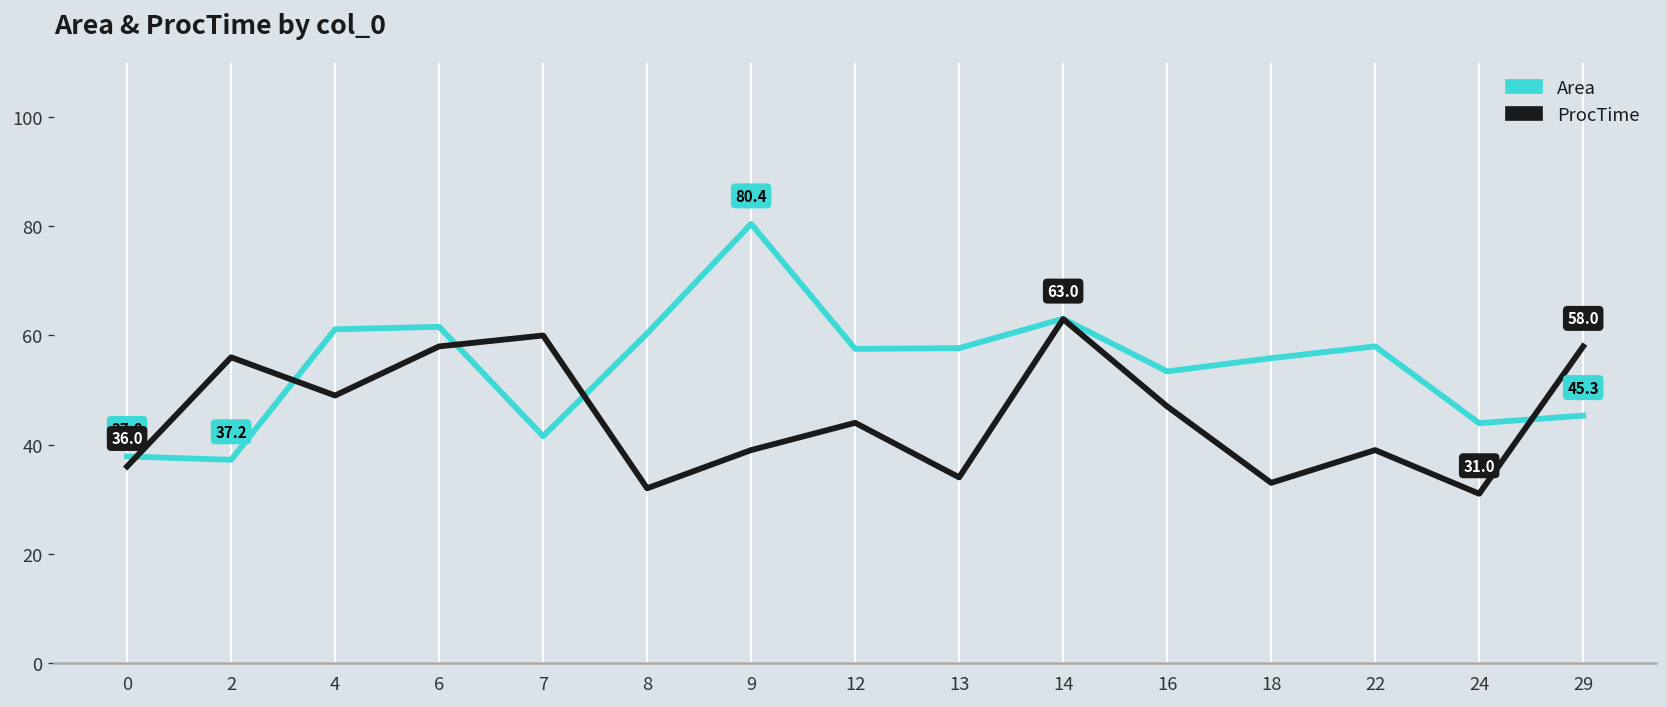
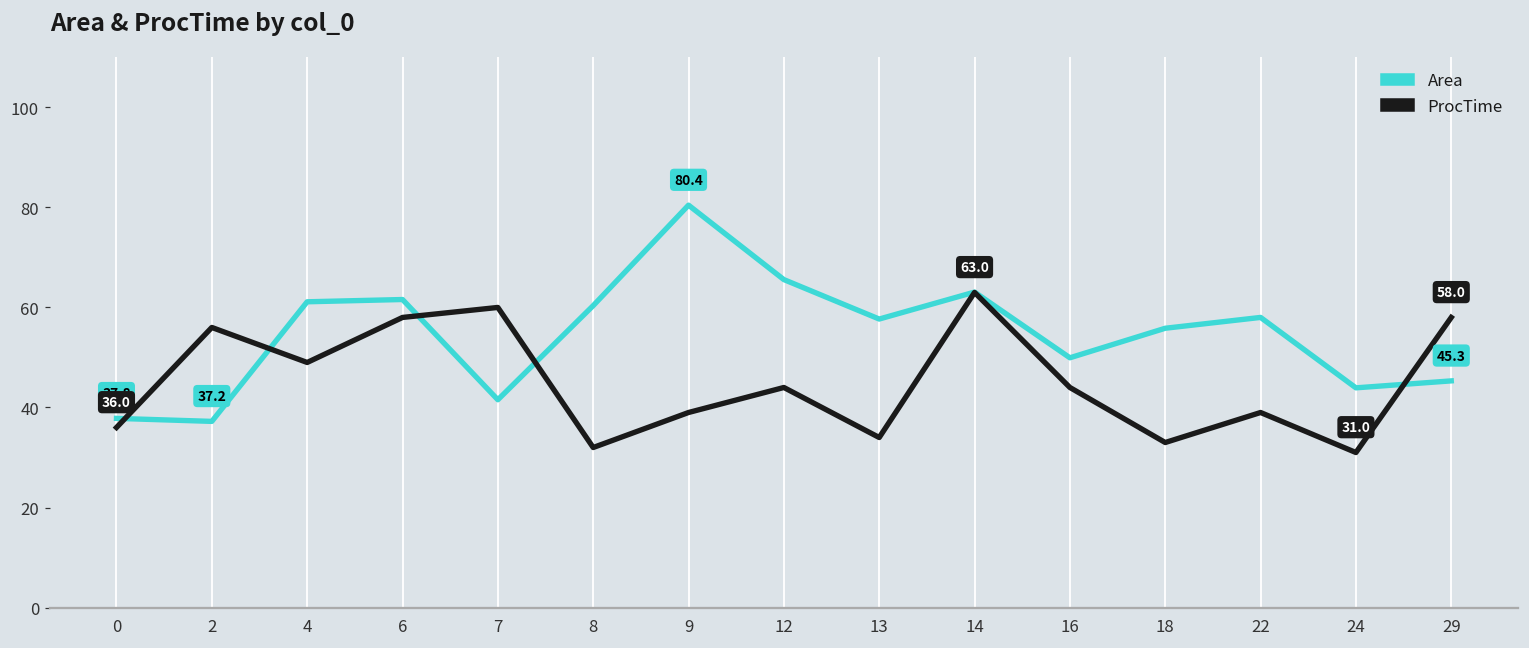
  {
    "Area": {
      "4": 61,
      "6": 62,
      "7": 42,
      "8": 60,
-     "12": 58,
+     "12": 66,
      "13": 58,
-     "16": 53,
+     "16": 50,
      "18": 56,
      "22": 58,
      "24": 44
    },
    "ProcTime": {
      "2": 56,
      "4": 49,
      "6": 58,
      "7": 60,
      "8": 32,
      "9": 39,
      "12": 44,
      "13": 34,
-     "16": 47,
+     "16": 44,
      "18": 33,
      "22": 39
    }
  }
